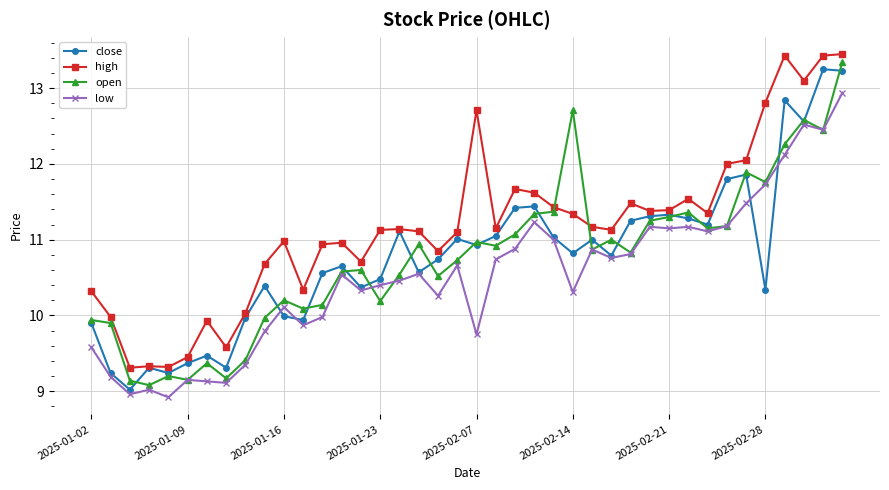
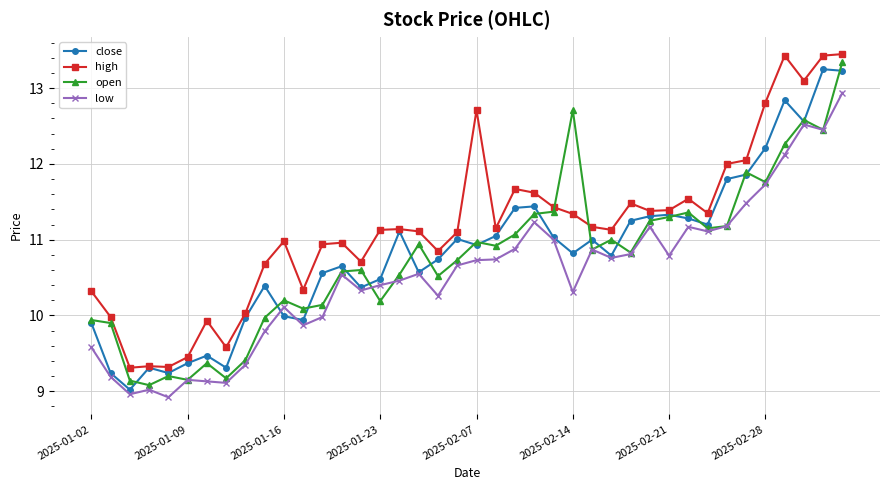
  {
    "close": {
      "2025-01-02": 9.9,
      "2025-01-09": 9.4,
      "2025-01-16": 10.0,
      "2025-01-23": 10.5,
      "2025-02-07": 10.9,
      "2025-02-14": 10.8,
-     "2025-02-28": 10.3
+     "2025-02-28": 12.2
    },
    "high": {
      "2025-01-02": 10.3,
      "2025-01-09": 9.5,
      "2025-01-16": 11.0,
      "2025-01-23": 11.1,
      "2025-02-07": 12.7,
      "2025-02-14": 11.3,
      "2025-02-21": 11.4,
      "2025-02-28": 12.8
    },
    "open": {
      "2025-01-02": 9.9,
      "2025-01-16": 10.2,
      "2025-01-23": 10.2,
      "2025-02-07": 11.0,
      "2025-02-14": 12.7
    },
    "low": {
      "2025-01-02": 9.6,
      "2025-01-16": 10.1,
      "2025-01-23": 10.4,
-     "2025-02-07": 9.8,
+     "2025-02-07": 10.7,
      "2025-02-14": 10.3,
-     "2025-02-21": 11.2
+     "2025-02-21": 10.8
    }
  }
